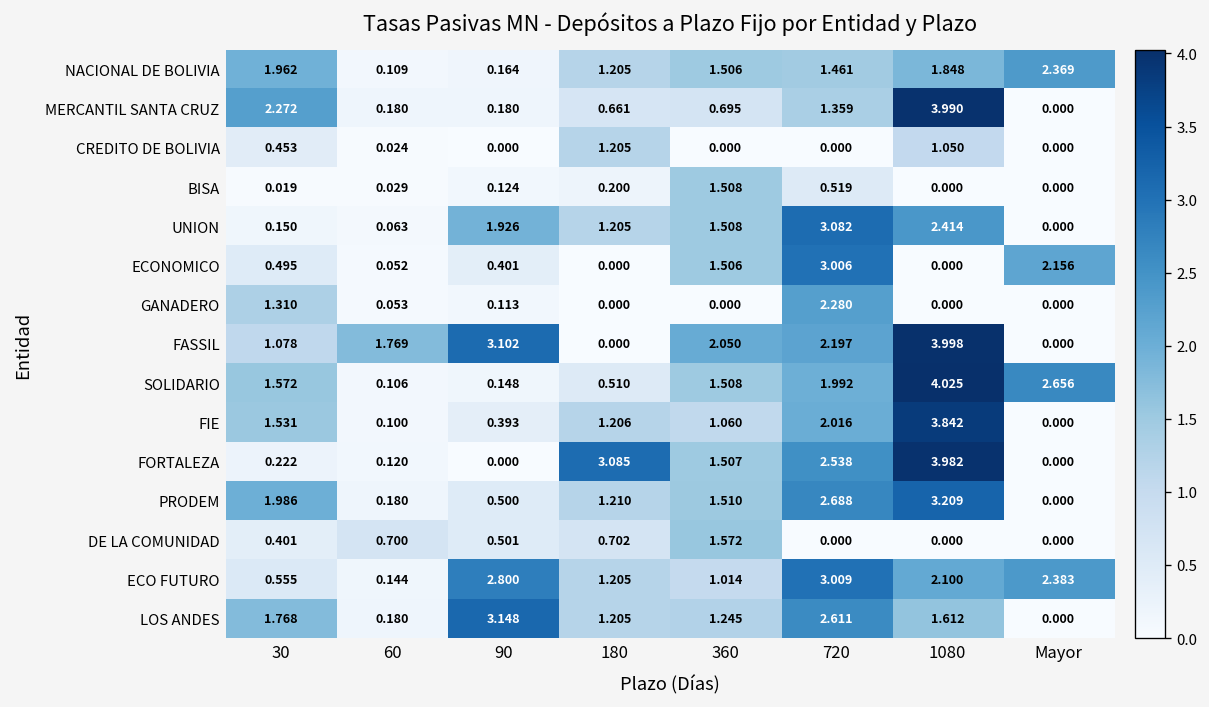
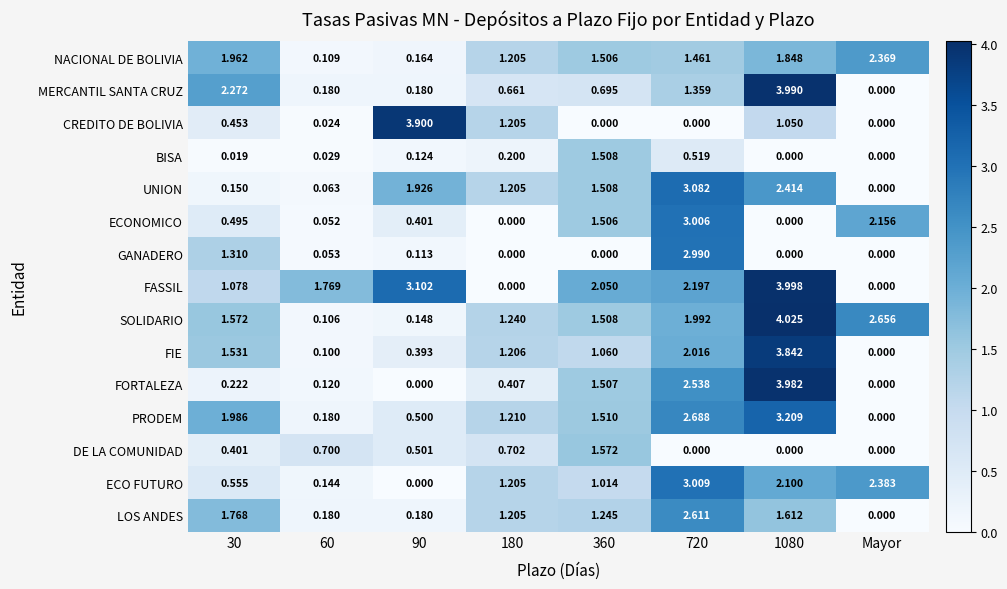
  {
    "NACIONAL DE BOLIVIA": {
      "30": 1.962,
      "60": 0.109,
      "90": 0.164,
      "180": 1.205,
      "360": 1.506,
      "720": 1.461,
      "1080": 1.848,
      "Mayor": 2.369
    },
    "MERCANTIL SANTA CRUZ": {
      "30": 2.272,
      "60": 0.180,
      "90": 0.180,
      "180": 0.661,
      "360": 0.695,
      "720": 1.359,
      "1080": 3.990,
      "Mayor": 0.000
    },
    "CREDITO DE BOLIVIA": {
      "30": 0.453,
      "60": 0.024,
-     "90": 0.000,
+     "90": 3.900,
      "180": 1.205,
      "360": 0.000,
      "720": 0.000,
      "1080": 1.050,
      "Mayor": 0.000
    },
    "BISA": {
      "30": 0.019,
      "60": 0.029,
      "90": 0.124,
      "180": 0.200,
      "360": 1.508,
      "720": 0.519,
      "1080": 0.000,
      "Mayor": 0.000
    },
    "UNION": {
      "30": 0.150,
      "60": 0.063,
      "90": 1.926,
      "180": 1.205,
      "360": 1.508,
      "720": 3.082,
      "1080": 2.414,
      "Mayor": 0.000
    },
    "ECONOMICO": {
      "30": 0.495,
      "60": 0.052,
      "90": 0.401,
      "180": 0.000,
      "360": 1.506,
      "720": 3.006,
      "1080": 0.000,
      "Mayor": 2.156
    },
    "GANADERO": {
      "30": 1.310,
      "60": 0.053,
      "90": 0.113,
      "180": 0.000,
      "360": 0.000,
-     "720": 2.280,
+     "720": 2.990,
      "1080": 0.000,
      "Mayor": 0.000
    },
    "FASSIL": {
      "30": 1.078,
      "60": 1.769,
      "90": 3.102,
      "180": 0.000,
      "360": 2.050,
      "720": 2.197,
      "1080": 3.998,
      "Mayor": 0.000
    },
    "SOLIDARIO": {
      "30": 1.572,
      "60": 0.106,
      "90": 0.148,
-     "180": 0.510,
+     "180": 1.240,
      "360": 1.508,
      "720": 1.992,
      "1080": 4.025,
      "Mayor": 2.656
    },
    "FIE": {
      "30": 1.531,
      "60": 0.100,
      "90": 0.393,
      "180": 1.206,
      "360": 1.060,
      "720": 2.016,
      "1080": 3.842,
      "Mayor": 0.000
    },
    "FORTALEZA": {
      "30": 0.222,
      "60": 0.120,
      "90": 0.000,
-     "180": 3.085,
+     "180": 0.407,
      "360": 1.507,
      "720": 2.538,
      "1080": 3.982,
      "Mayor": 0.000
    },
    "PRODEM": {
      "30": 1.986,
      "60": 0.180,
      "90": 0.500,
      "180": 1.210,
      "360": 1.510,
      "720": 2.688,
      "1080": 3.209,
      "Mayor": 0.000
    },
    "DE LA COMUNIDAD": {
      "30": 0.401,
      "60": 0.700,
      "90": 0.501,
      "180": 0.702,
      "360": 1.572,
      "720": 0.000,
      "1080": 0.000,
      "Mayor": 0.000
    },
    "ECO FUTURO": {
      "30": 0.555,
      "60": 0.144,
-     "90": 2.800,
+     "90": 0.000,
      "180": 1.205,
      "360": 1.014,
      "720": 3.009,
      "1080": 2.100,
      "Mayor": 2.383
    },
    "LOS ANDES": {
      "30": 1.768,
      "60": 0.180,
-     "90": 3.148,
+     "90": 0.180,
      "180": 1.205,
      "360": 1.245,
      "720": 2.611,
      "1080": 1.612,
      "Mayor": 0.000
    }
  }
